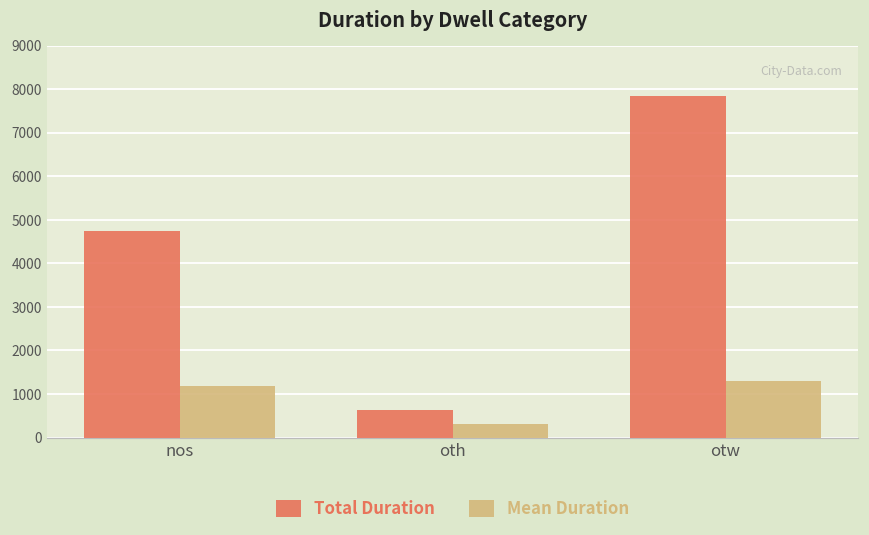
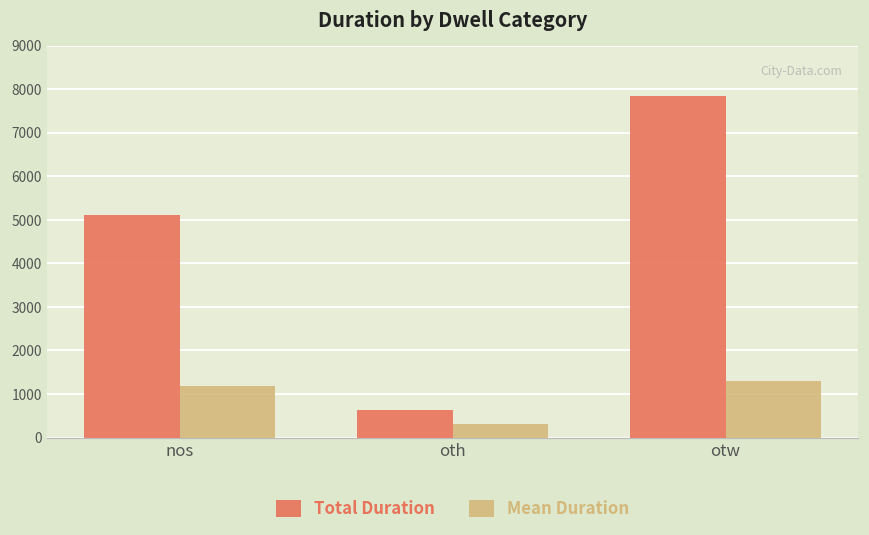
  {
    "Total Duration": {
-     "nos": 4700,
+     "nos": 5100,
      "oth": 600,
      "otw": 7800
    },
    "Mean Duration": {
      "nos": 1200,
      "oth": 300,
      "otw": 1300
    }
  }
